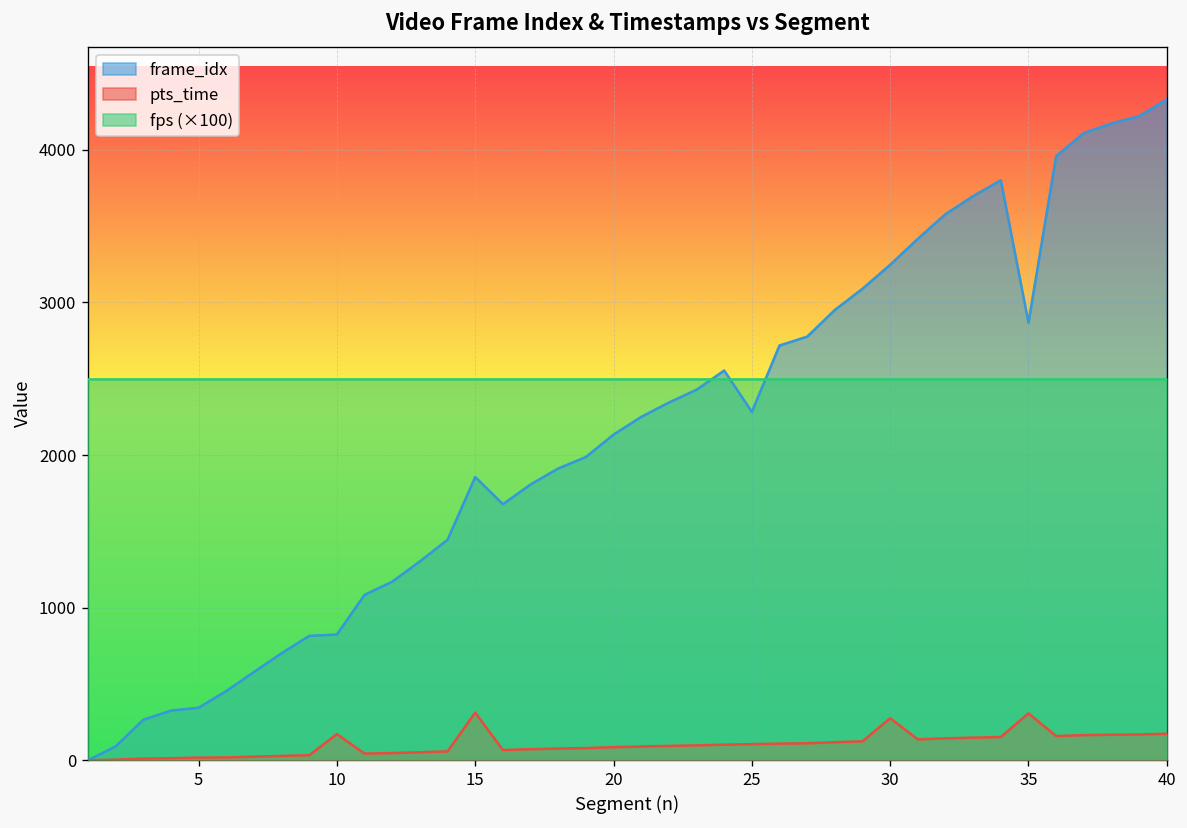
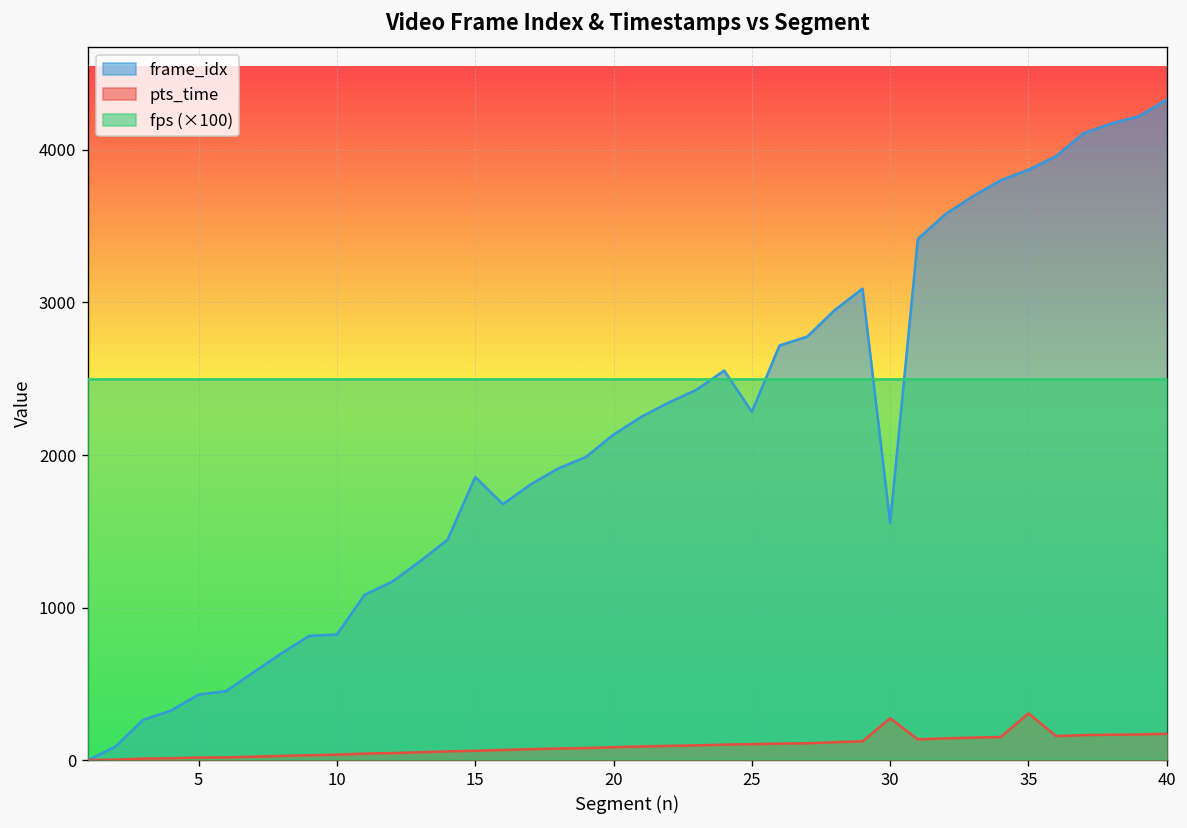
  {
    "frame_idx": {
-     "5": 340,
+     "5": 430,
      "10": 820,
      "15": 1860,
      "20": 2130,
      "25": 2280,
-     "30": 3250,
-     "35": 2870,
+     "30": 1560,
+     "35": 3870,
      "40": 4330
    },
    "pts_time": {
      "5": 20,
-     "10": 170,
-     "15": 310,
+     "10": 40,
+     "15": 60,
      "20": 90,
      "25": 110,
      "30": 280,
      "35": 310,
      "40": 170
    },
    "fps (×100)": {
      "5": 2500,
      "10": 2500,
      "15": 2500,
      "20": 2500,
      "25": 2500,
      "30": 2500,
      "35": 2500,
      "40": 2500
    }
  }
